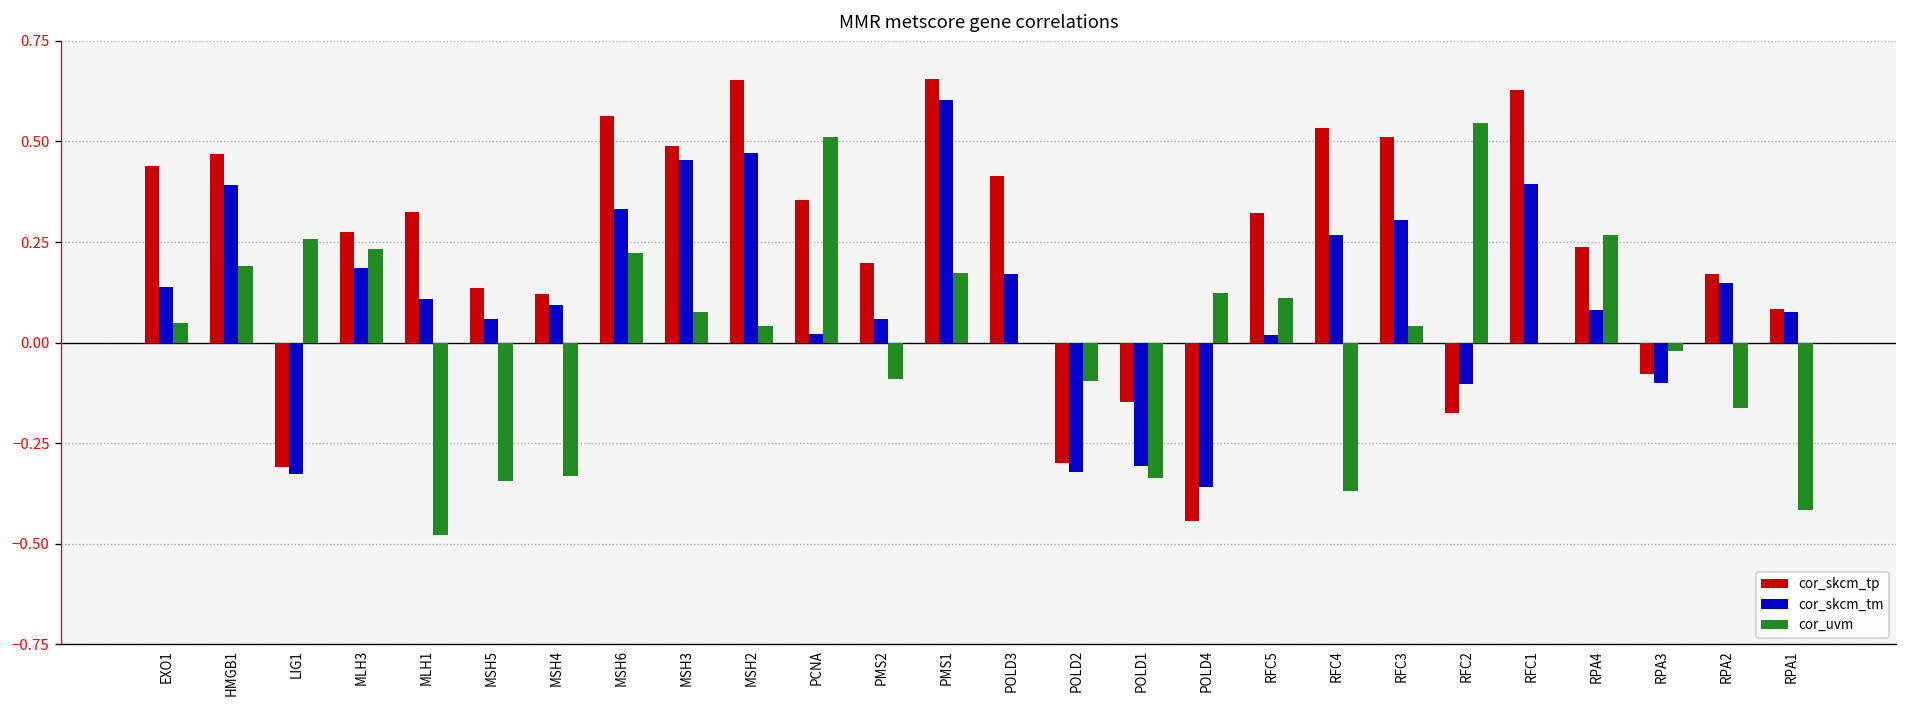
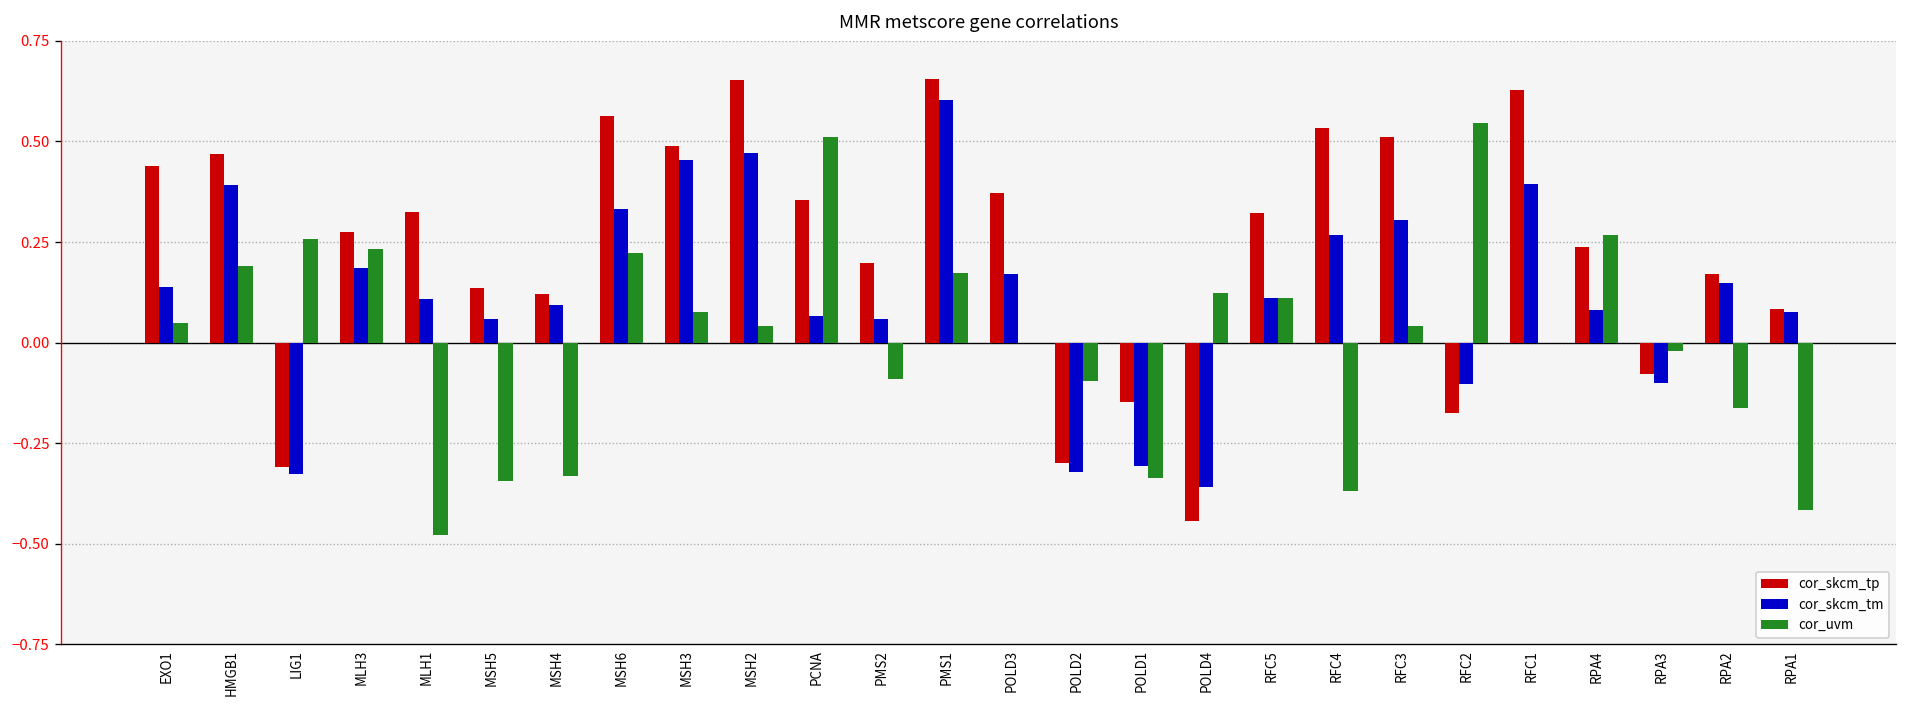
  {
    "cor_skcm_tp": {
      "EXO1": 0.44,
      "HMGB1": 0.47,
      "LIG1": -0.31,
      "MLH3": 0.28,
      "MLH1": 0.32,
      "MSH5": 0.13,
      "MSH4": 0.12,
      "MSH6": 0.56,
      "MSH3": 0.49,
      "MSH2": 0.65,
      "PCNA": 0.35,
      "PMS2": 0.20,
      "PMS1": 0.66,
-     "POLD3": 0.41,
+     "POLD3": 0.37,
      "POLD2": -0.30,
      "POLD1": -0.15,
      "POLD4": -0.44,
      "RFC5": 0.32,
      "RFC4": 0.53,
      "RFC3": 0.51,
      "RFC2": -0.18,
      "RFC1": 0.63,
      "RPA4": 0.24,
      "RPA3": -0.08,
      "RPA2": 0.17,
      "RPA1": 0.08
    },
    "cor_skcm_tm": {
      "EXO1": 0.14,
      "HMGB1": 0.39,
      "LIG1": -0.33,
      "MLH3": 0.19,
      "MLH1": 0.11,
      "MSH5": 0.06,
      "MSH4": 0.09,
      "MSH6": 0.33,
      "MSH3": 0.45,
      "MSH2": 0.47,
-     "PCNA": 0.02,
+     "PCNA": 0.07,
      "PMS2": 0.06,
      "PMS1": 0.60,
      "POLD3": 0.17,
      "POLD2": -0.32,
      "POLD1": -0.31,
      "POLD4": -0.36,
-     "RFC5": 0.02,
+     "RFC5": 0.11,
      "RFC4": 0.27,
      "RFC3": 0.30,
      "RFC2": -0.10,
      "RFC1": 0.39,
      "RPA4": 0.08,
      "RPA3": -0.10,
      "RPA2": 0.15,
      "RPA1": 0.08
    },
    "cor_uvm": {
      "EXO1": 0.05,
      "HMGB1": 0.19,
      "LIG1": 0.26,
      "MLH3": 0.23,
      "MLH1": -0.48,
      "MSH5": -0.34,
      "MSH4": -0.33,
      "MSH6": 0.22,
      "MSH3": 0.08,
      "MSH2": 0.04,
      "PCNA": 0.51,
      "PMS2": -0.09,
      "PMS1": 0.17,
      "POLD2": -0.10,
      "POLD1": -0.34,
      "POLD4": 0.12,
      "RFC5": 0.11,
      "RFC4": -0.37,
      "RFC3": 0.04,
      "RFC2": 0.55,
      "RPA4": 0.27,
      "RPA3": -0.02,
      "RPA2": -0.16,
      "RPA1": -0.41
    }
  }
